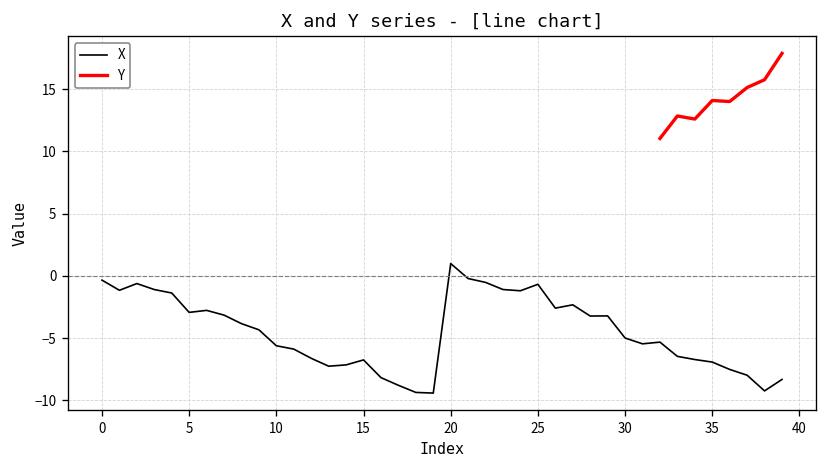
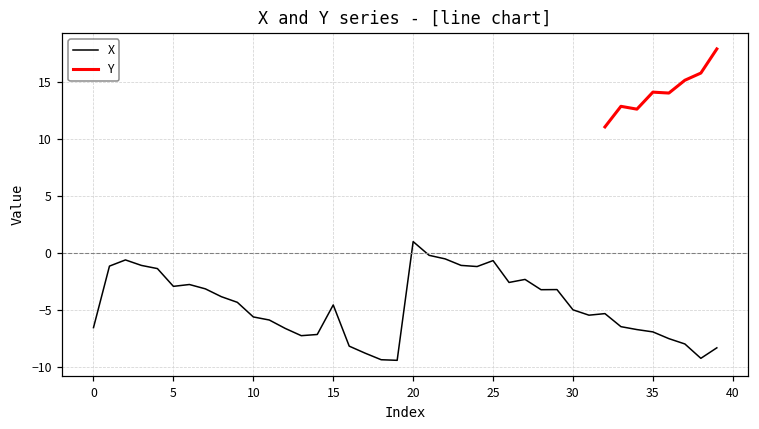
  {
    "X": {
-     "0": -0.3,
+     "0": -6.6,
      "5": -2.9,
      "10": -5.6,
-     "15": -6.8,
+     "15": -4.6,
      "20": 1.0,
      "25": -0.7,
      "30": -5.0,
      "35": -6.9
    },
    "Y": {
      "35": 14.1
    }
  }
